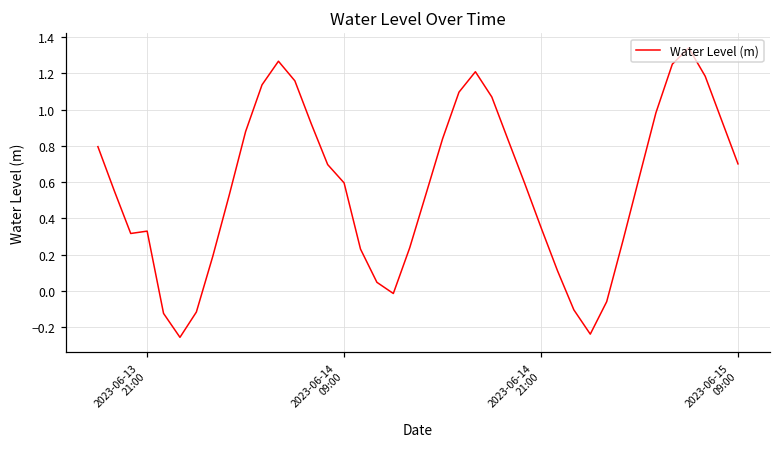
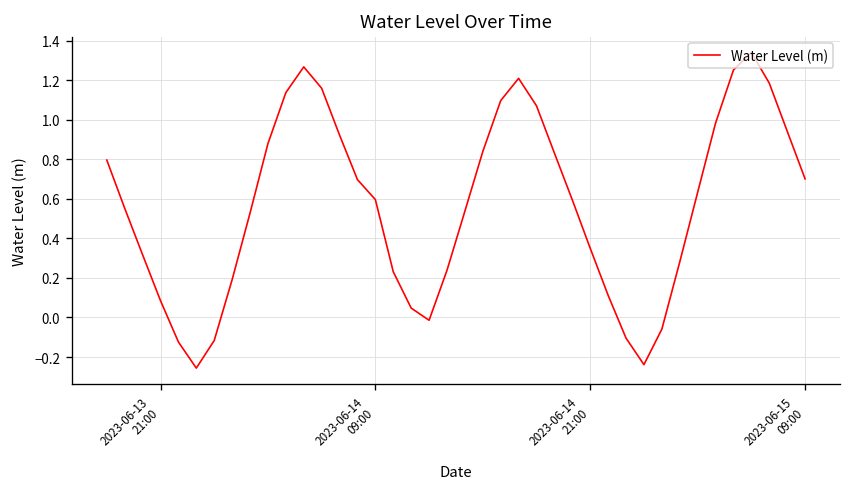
  {
-   "2023-06-13 21:00": 0.33,
+   "2023-06-13 21:00": 0.08,
    "2023-06-14 09:00": 0.60,
    "2023-06-14 21:00": 0.35,
    "2023-06-15 09:00": 0.70
  }
